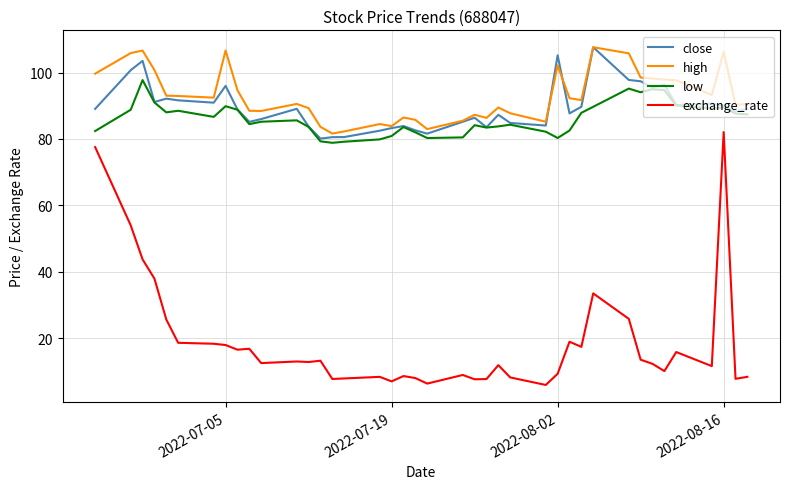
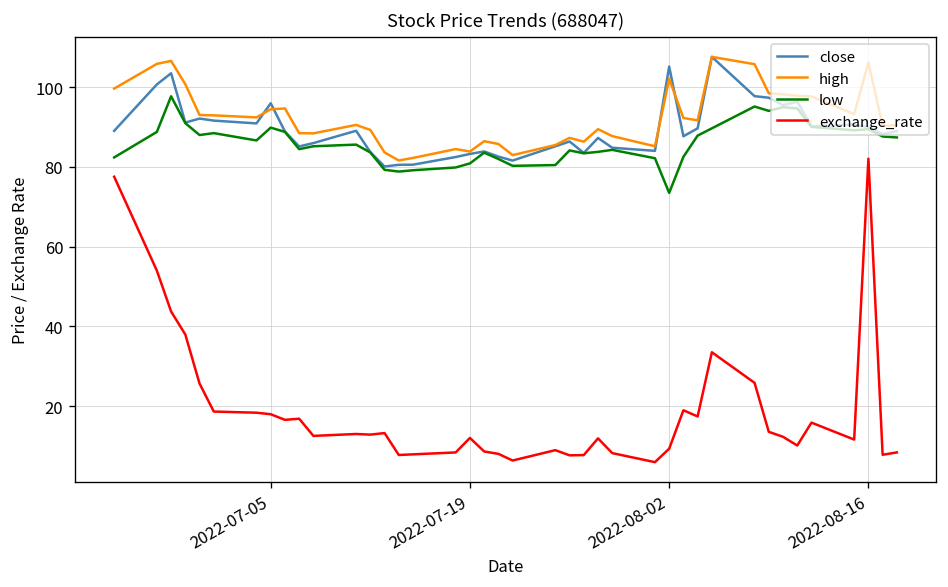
  {
    "close": {
      "2022-07-05": 96,
      "2022-08-02": 105
    },
    "high": {
-     "2022-07-05": 107,
+     "2022-07-05": 94,
      "2022-08-02": 102
    },
    "low": {
      "2022-07-05": 90,
      "2022-07-19": 81,
-     "2022-08-02": 80
+     "2022-08-02": 74
    },
    "exchange_rate": {
      "2022-07-05": 18,
-     "2022-07-19": 7,
+     "2022-07-19": 12,
      "2022-08-02": 9,
      "2022-08-16": 82
    }
  }
